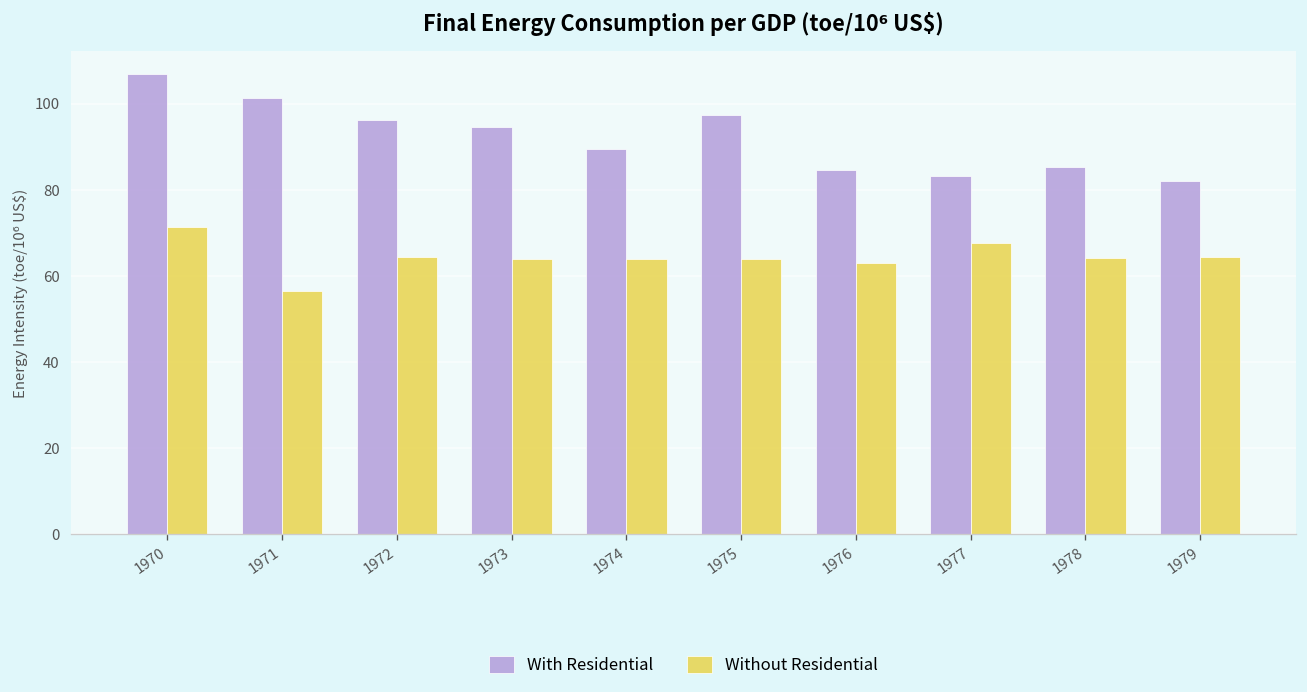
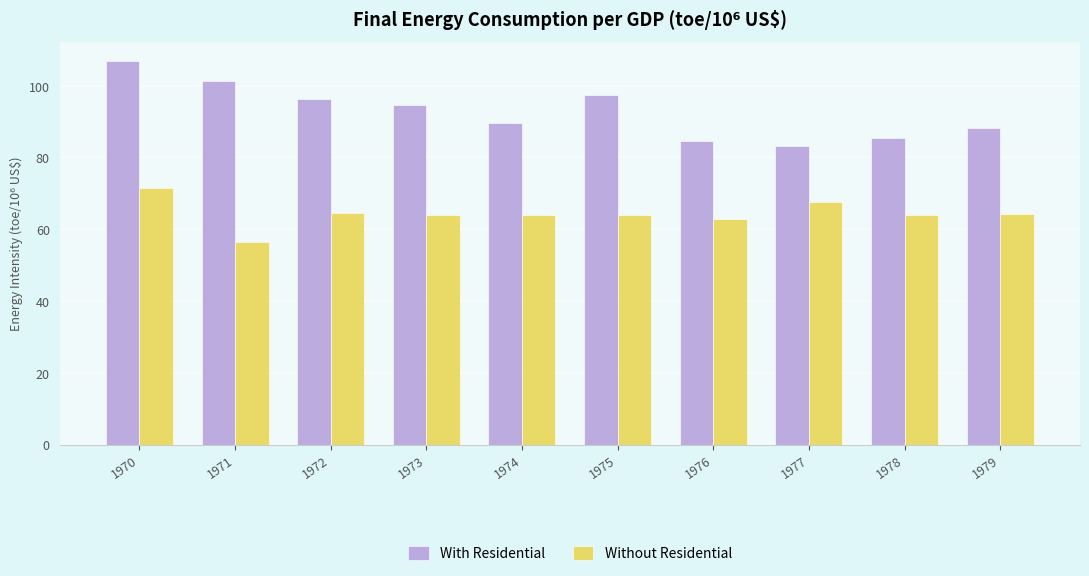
  {
    "With Residential": {
      "1970": 107,
      "1971": 101,
      "1972": 96,
      "1973": 95,
      "1974": 89,
      "1975": 97,
      "1976": 85,
      "1977": 83,
      "1978": 85,
-     "1979": 82
+     "1979": 88
    },
    "Without Residential": {
      "1970": 71,
      "1971": 57,
      "1972": 64,
      "1973": 64,
      "1974": 64,
      "1975": 64,
      "1976": 63,
      "1977": 68,
      "1978": 64,
      "1979": 64
    }
  }
